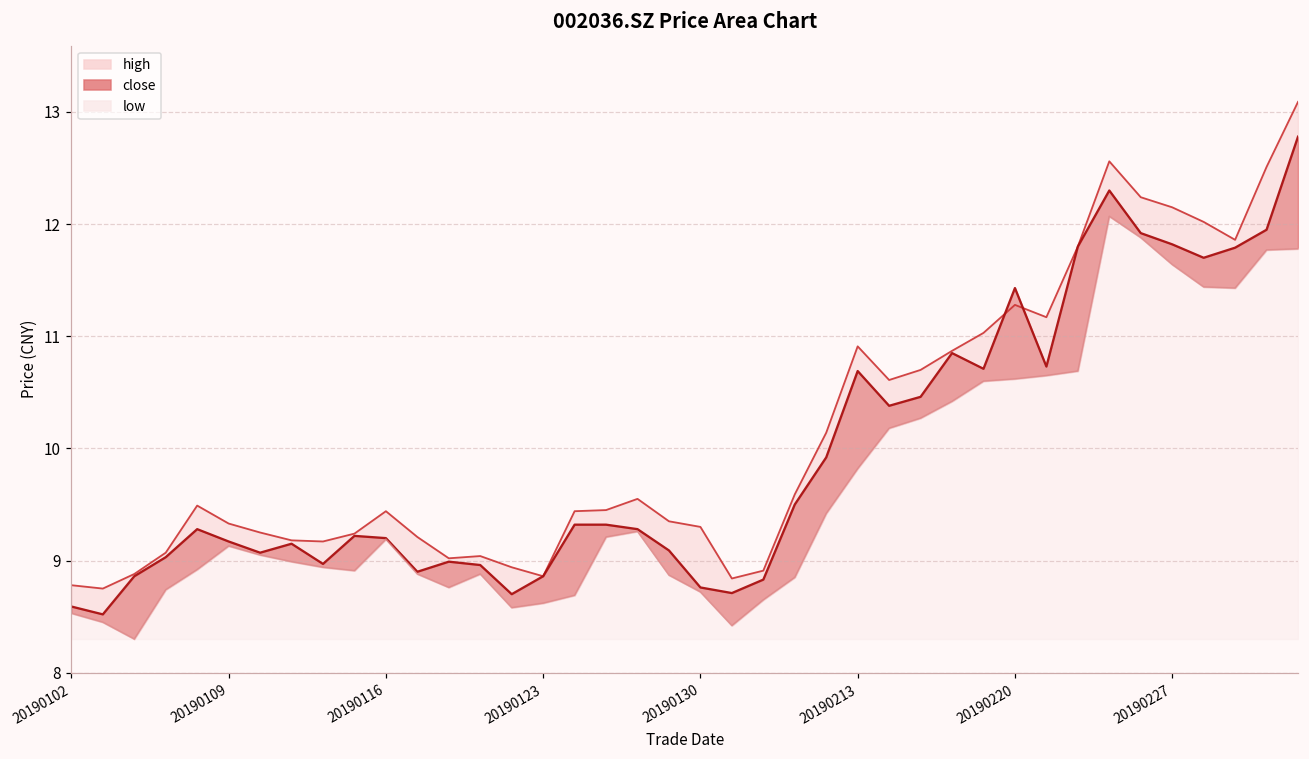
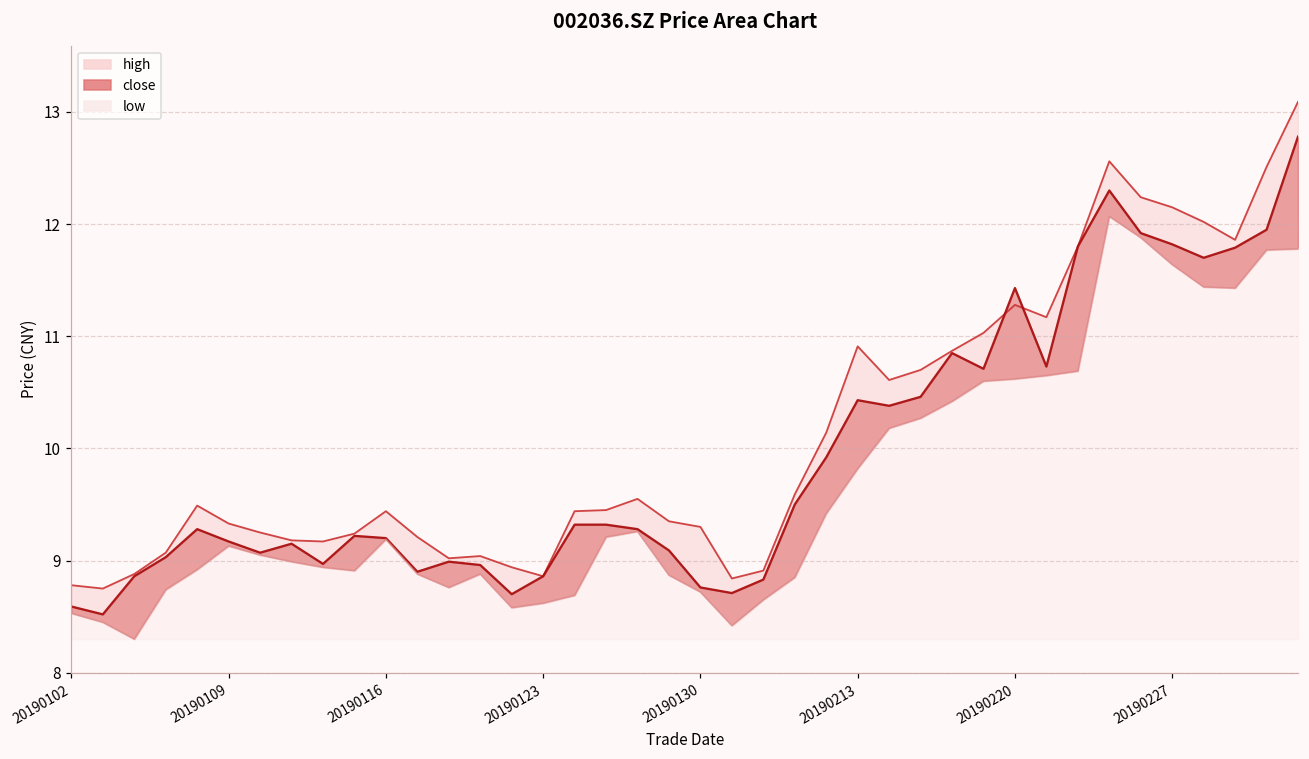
  {
    "close": {
      "20190102": 8.59,
      "20190109": 9.17,
      "20190130": 8.76,
-     "20190213": 10.69,
+     "20190213": 10.43,
      "20190220": 11.43,
      "20190227": 11.82
    }
  }
